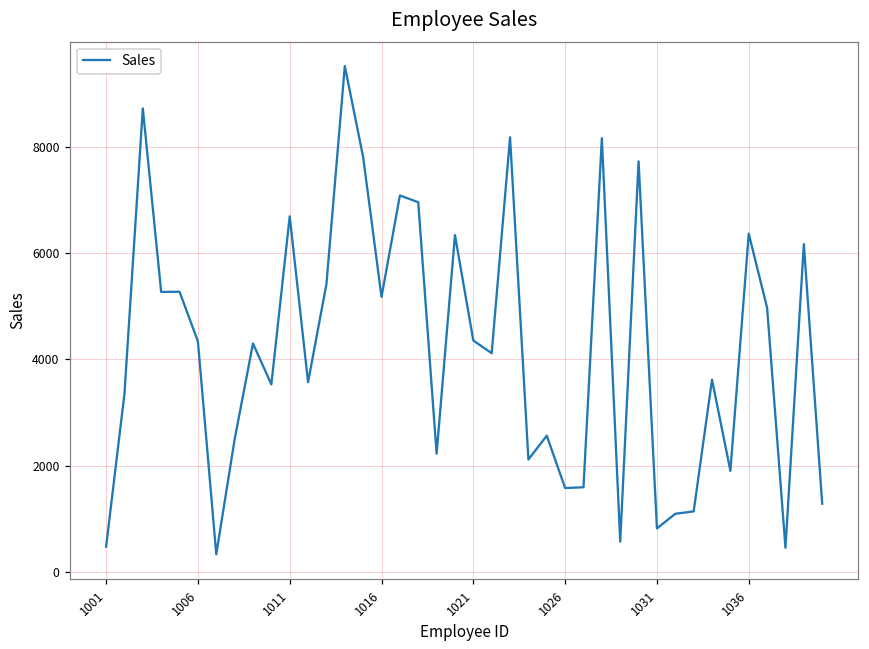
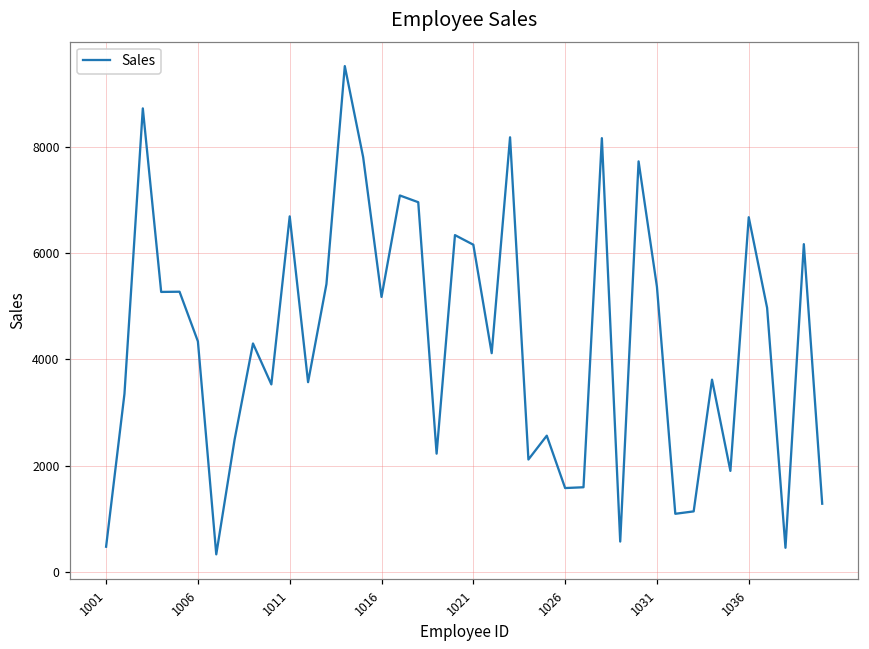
  {
    "1001": 500,
    "1006": 4300,
    "1011": 6700,
    "1016": 5200,
-   "1021": 4400,
+   "1021": 6200,
    "1026": 1600,
-   "1031": 800,
-   "1036": 6400
+   "1031": 5400,
+   "1036": 6700
  }
